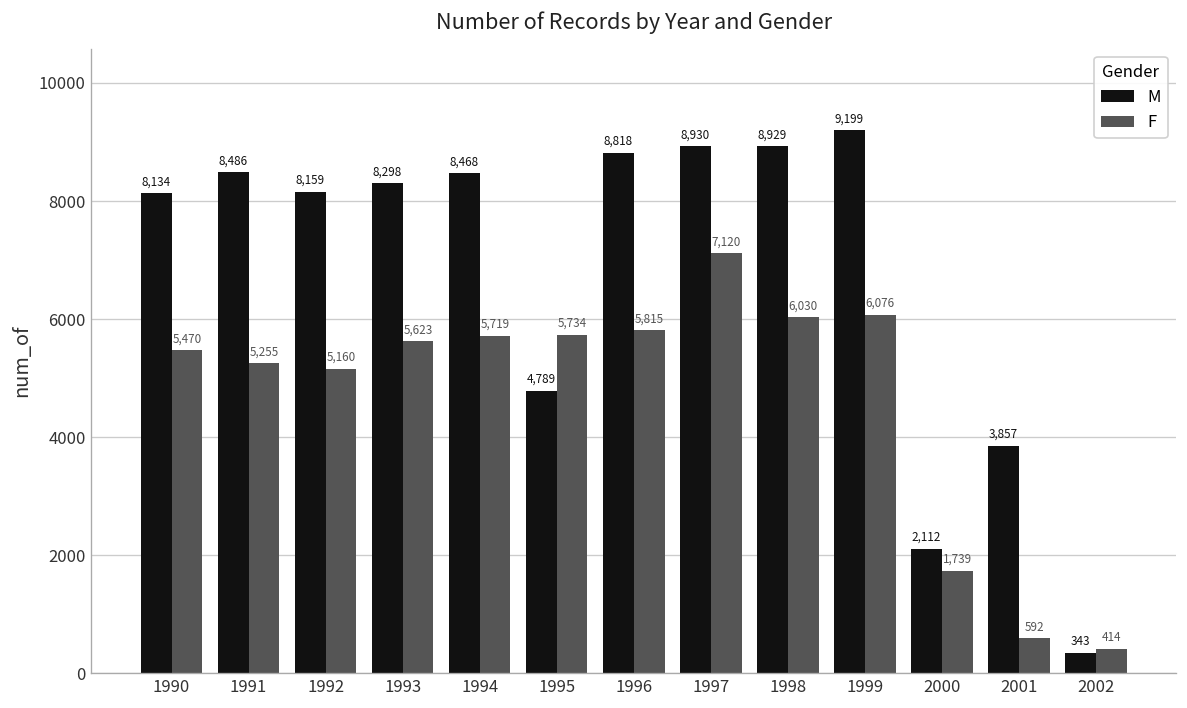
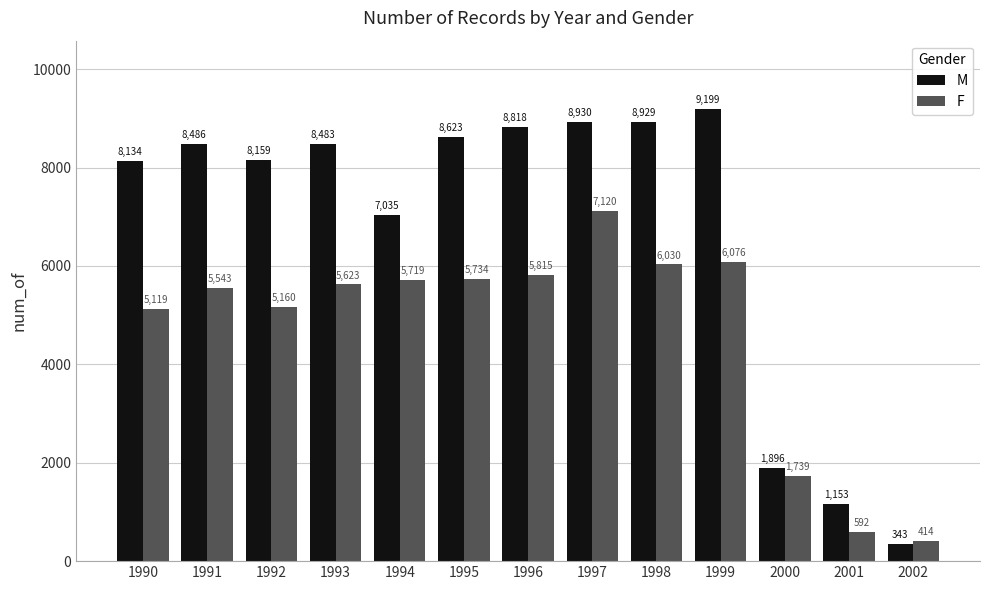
  {
    "M": {
      "1990": "8,134",
      "1991": "8,486",
      "1992": "8,159",
-     "1993": "8,298",
-     "1994": "8,468",
-     "1995": "4,789",
+     "1993": "8,483",
+     "1994": "7,035",
+     "1995": "8,623",
      "1996": "8,818",
      "1997": "8,930",
      "1998": "8,929",
      "1999": "9,199",
-     "2000": "2,112",
-     "2001": "3,857",
+     "2000": "1,896",
+     "2001": "1,153",
      "2002": "343"
    },
    "F": {
-     "1990": "5,470",
-     "1991": "5,255",
+     "1990": "5,119",
+     "1991": "5,543",
      "1992": "5,160",
      "1993": "5,623",
      "1994": "5,719",
      "1995": "5,734",
      "1996": "5,815",
      "1997": "7,120",
      "1998": "6,030",
      "1999": "6,076",
      "2000": "1,739",
      "2001": "592",
      "2002": "414"
    }
  }
